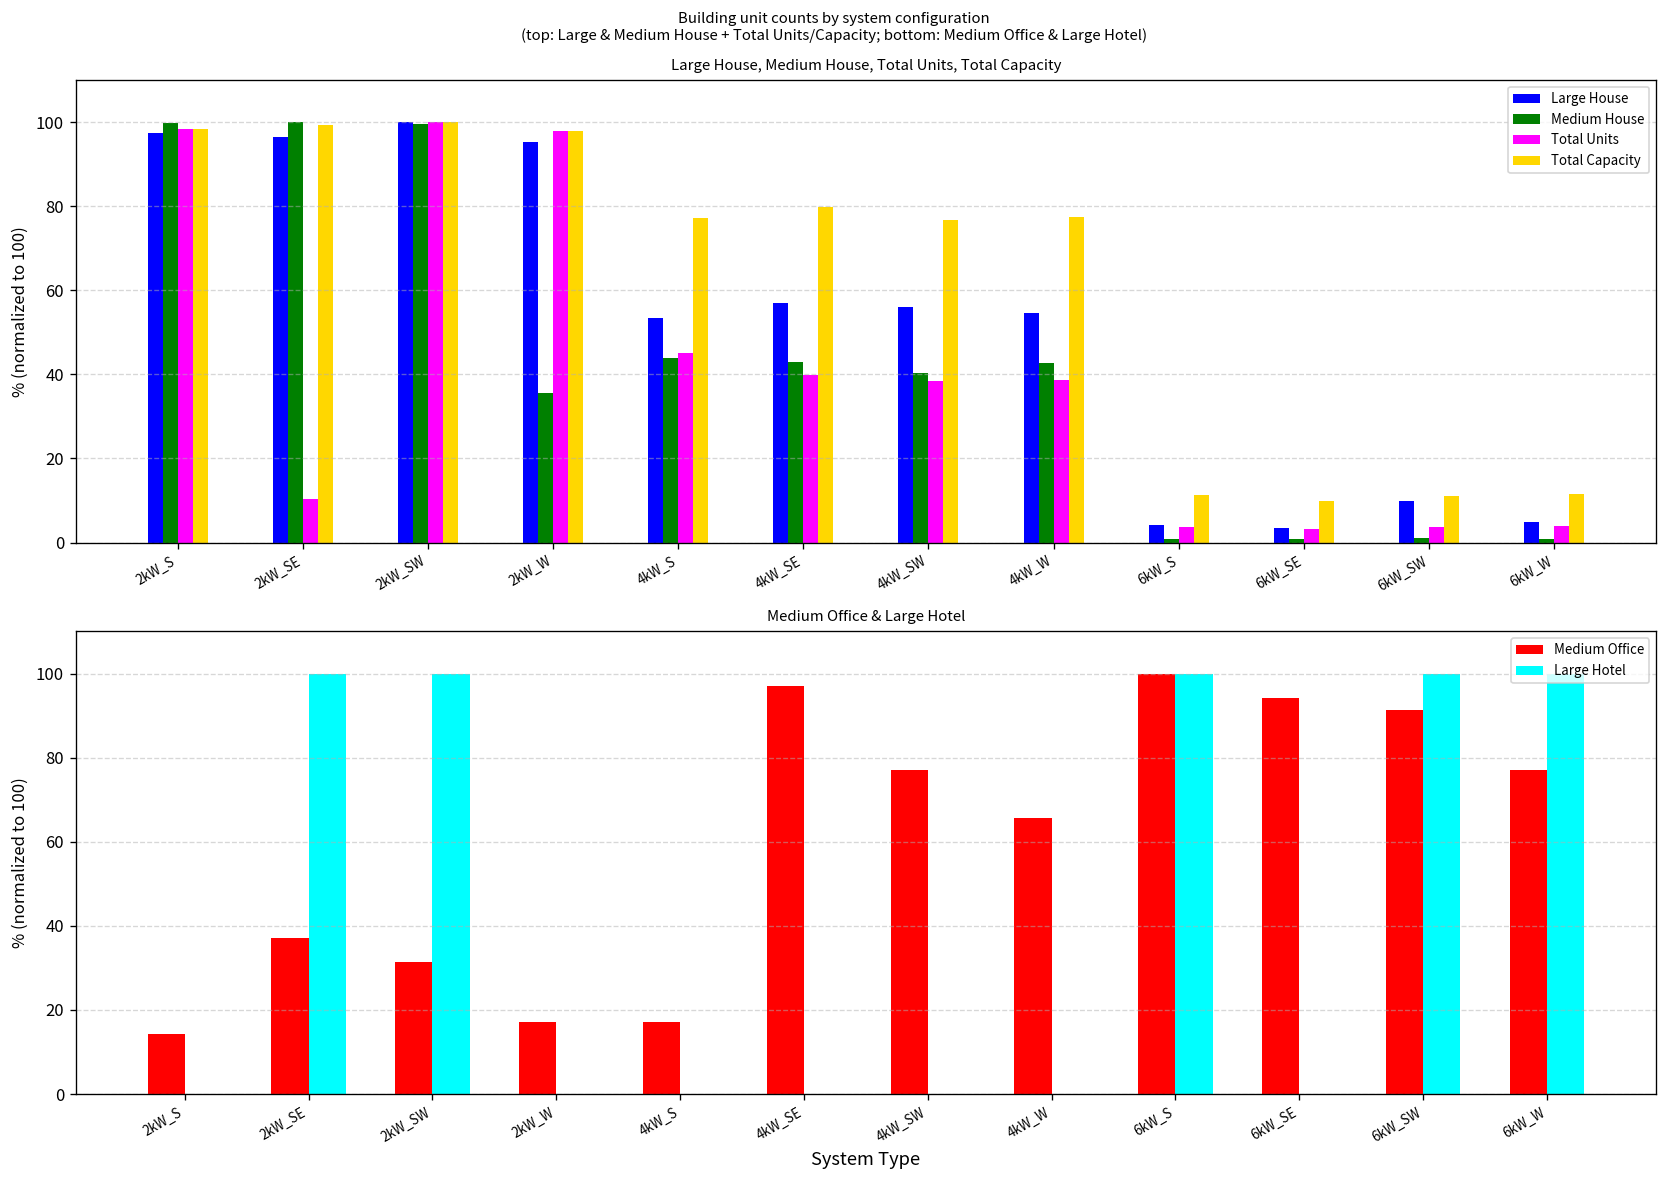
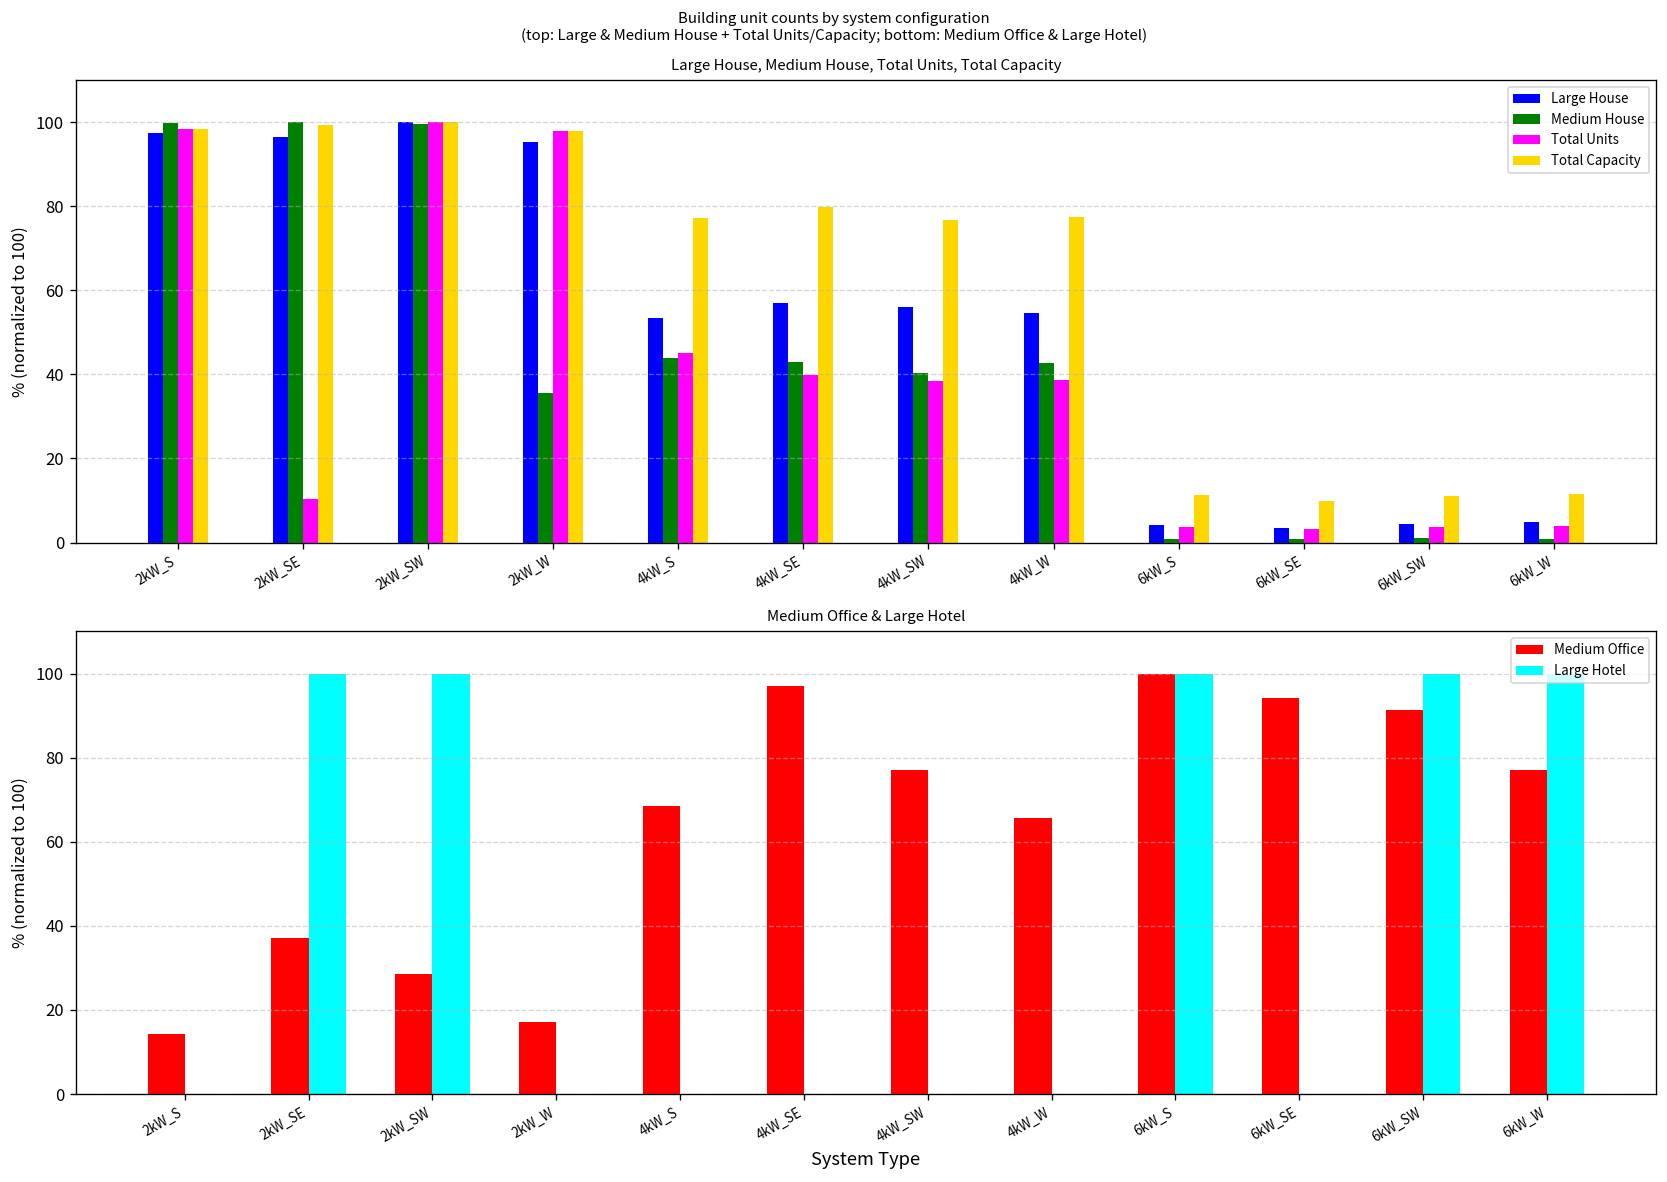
  {
    "Large House, Medium House, Total Units, Total Capacity": {
      "Large House": {
        "2kW_S": 97,
        "2kW_SE": 96,
        "2kW_SW": 100,
        "2kW_W": 95,
        "4kW_S": 53,
        "4kW_SE": 57,
        "4kW_SW": 56,
        "4kW_W": 55,
        "6kW_S": 4,
        "6kW_SE": 4,
-       "6kW_SW": 10,
+       "6kW_SW": 4,
        "6kW_W": 5
      },
      "Medium House": {
        "2kW_S": 100,
        "2kW_SE": 100,
        "2kW_SW": 100,
        "2kW_W": 36,
        "4kW_S": 44,
        "4kW_SE": 43,
        "4kW_SW": 40,
        "4kW_W": 43,
        "6kW_S": 1,
        "6kW_SE": 1,
        "6kW_SW": 1,
        "6kW_W": 1
      },
      "Total Units": {
        "2kW_S": 98,
        "2kW_SE": 10,
        "2kW_SW": 100,
        "2kW_W": 98,
        "4kW_S": 45,
        "4kW_SE": 40,
        "4kW_SW": 38,
        "4kW_W": 39,
        "6kW_S": 4,
        "6kW_SE": 3,
        "6kW_SW": 4,
        "6kW_W": 4
      },
      "Total Capacity": {
        "2kW_S": 98,
        "2kW_SE": 99,
        "2kW_SW": 100,
        "2kW_W": 98,
        "4kW_S": 77,
        "4kW_SE": 80,
        "4kW_SW": 77,
        "4kW_W": 77,
        "6kW_S": 11,
        "6kW_SE": 10,
        "6kW_SW": 11,
        "6kW_W": 12
      }
    },
    "Medium Office & Large Hotel": {
      "Medium Office": {
        "2kW_S": 14,
        "2kW_SE": 37,
-       "2kW_SW": 31,
+       "2kW_SW": 29,
        "2kW_W": 17,
-       "4kW_S": 17,
+       "4kW_S": 69,
        "4kW_SE": 97,
        "4kW_SW": 77,
        "4kW_W": 66,
        "6kW_S": 100,
        "6kW_SE": 94,
        "6kW_SW": 91,
        "6kW_W": 77
      },
      "Large Hotel": {
        "2kW_S": 0,
        "2kW_SE": 100,
        "2kW_SW": 100,
        "2kW_W": 0,
        "4kW_S": 0,
        "4kW_SE": 0,
        "4kW_SW": 0,
        "4kW_W": 0,
        "6kW_S": 100,
        "6kW_SE": 0,
        "6kW_SW": 100
      }
    }
  }
